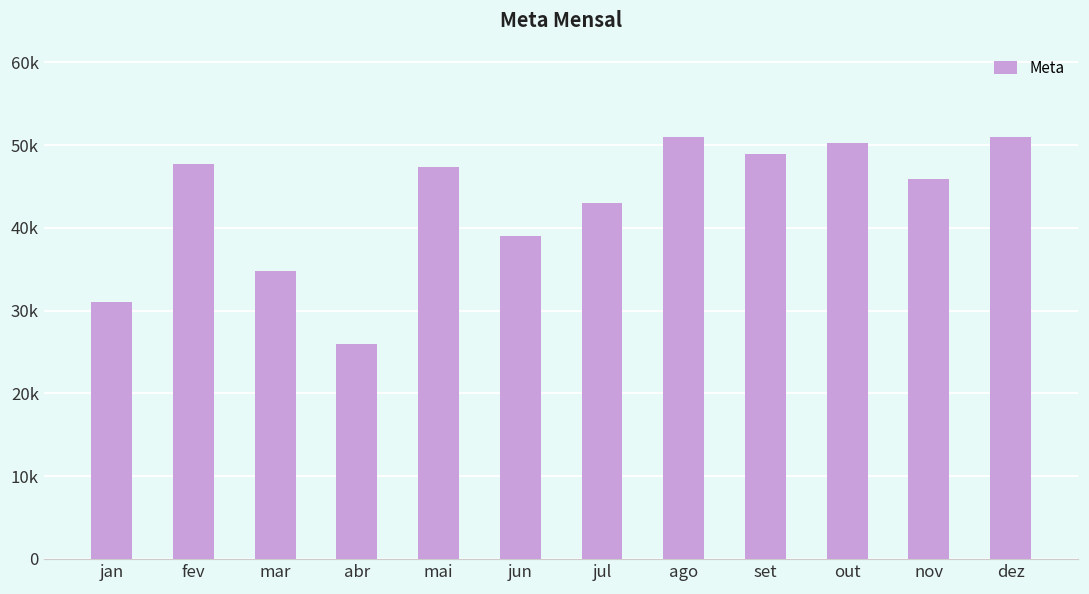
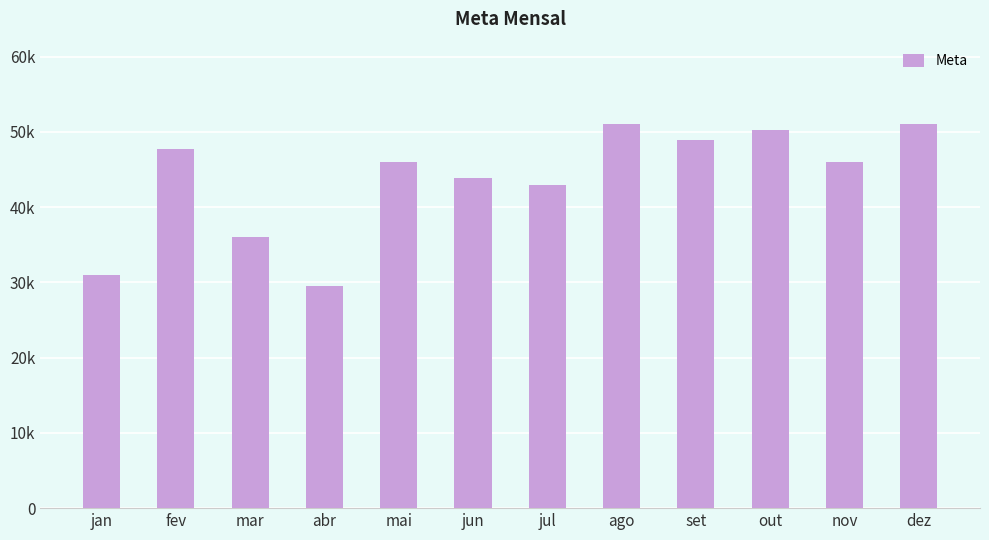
  {
    "jan": 31000,
    "fev": 48000,
-   "mar": 35000,
-   "abr": 26000,
-   "mai": 47000,
-   "jun": 39000,
+   "mar": 36000,
+   "abr": 30000,
+   "mai": 46000,
+   "jun": 44000,
    "jul": 43000,
    "ago": 51000,
    "set": 49000,
    "out": 50000,
    "nov": 46000,
    "dez": 51000
  }
